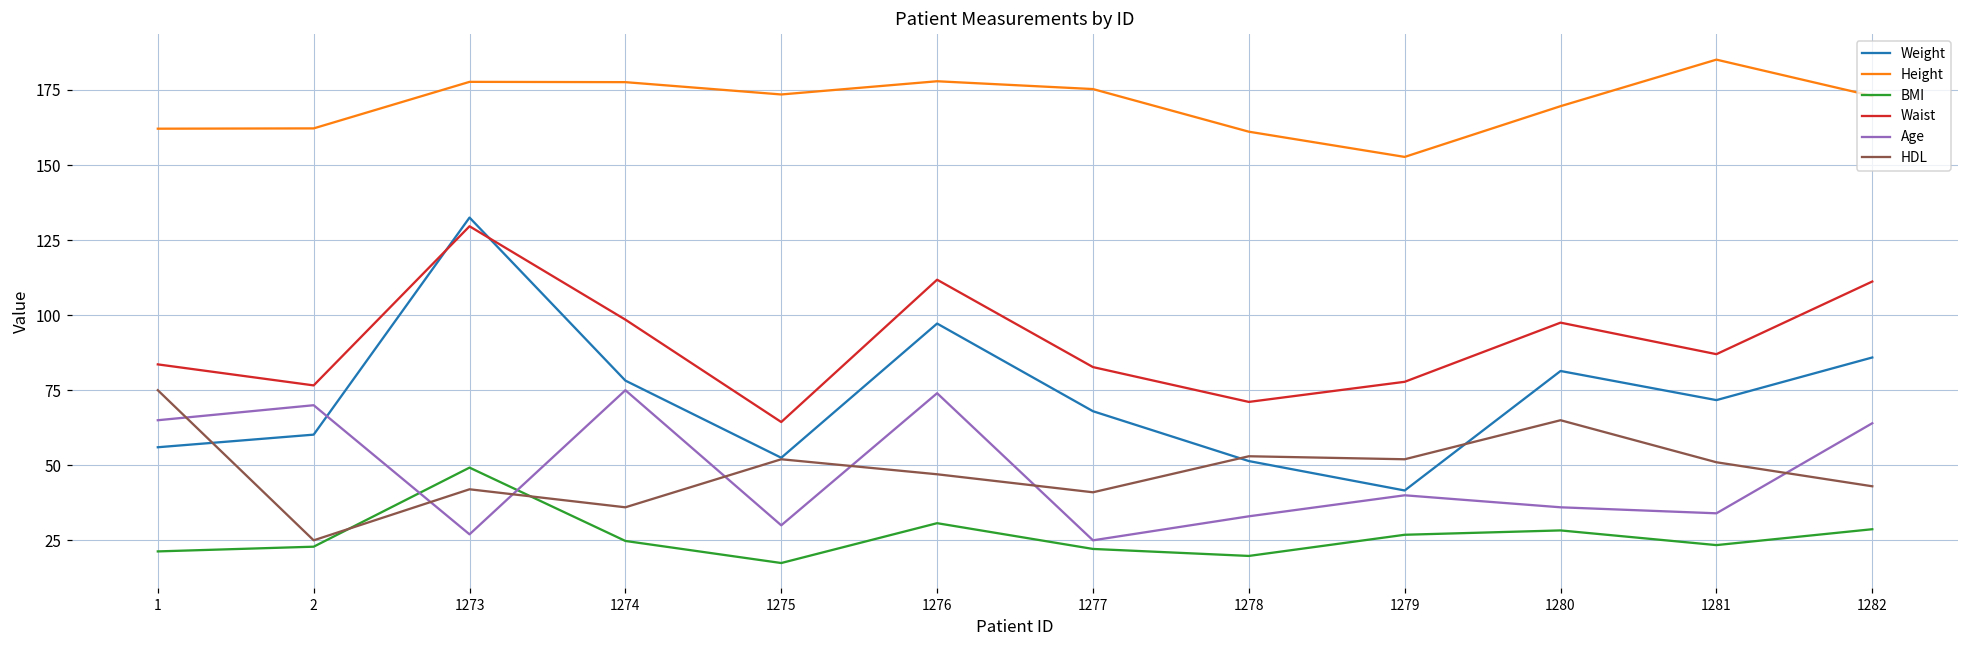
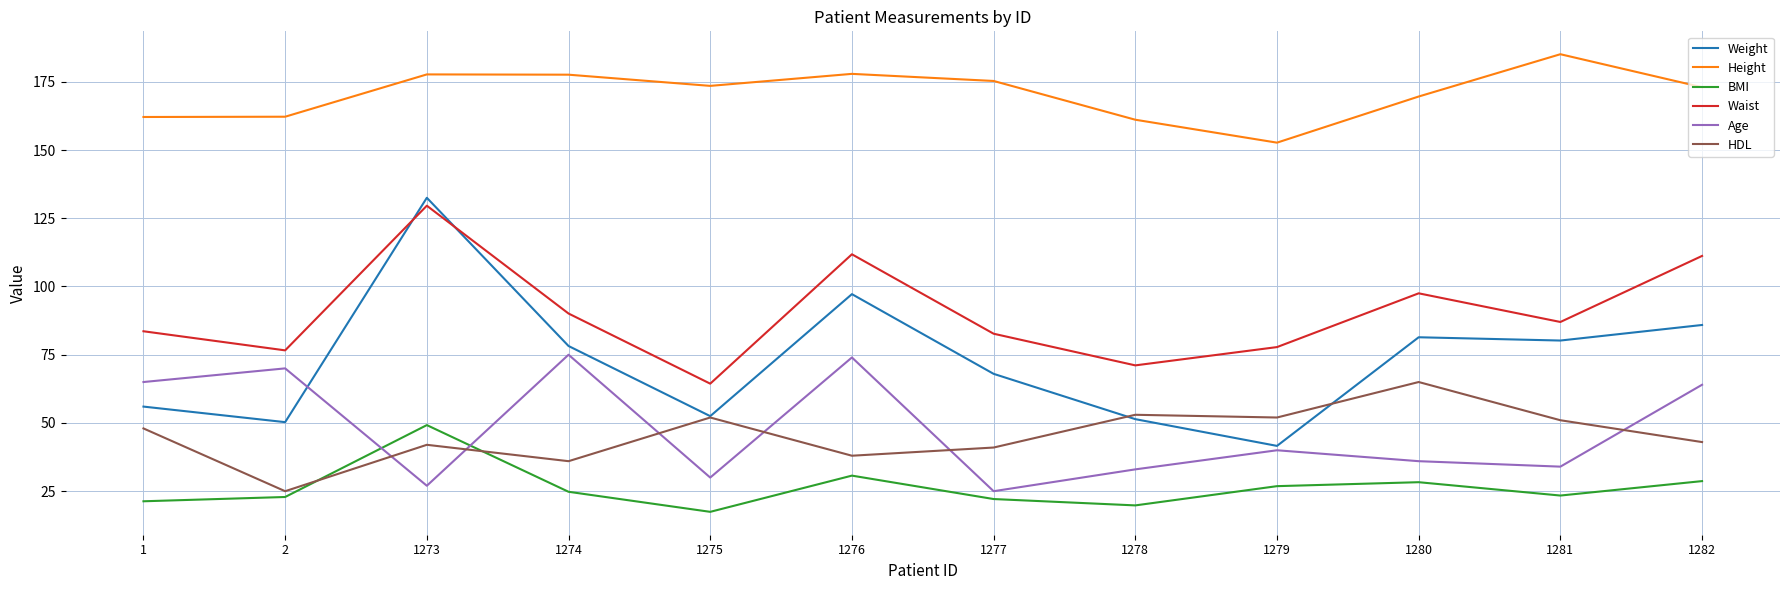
  {
    "Weight": {
      "1": 56,
-     "2": 60,
+     "2": 50,
      "1273": 133,
      "1274": 78,
      "1276": 97,
      "1277": 68,
      "1278": 51,
      "1279": 42,
      "1280": 81,
-     "1281": 72,
+     "1281": 80,
      "1282": 86
    },
    "Height": {
      "1": 162,
      "2": 162,
      "1273": 178,
      "1274": 178,
      "1275": 174,
      "1276": 178,
      "1277": 175,
      "1278": 161,
      "1279": 153,
      "1280": 170,
      "1281": 185
    },
    "BMI": {
      "1": 21,
      "2": 23,
      "1273": 49,
      "1274": 25,
      "1275": 17,
      "1276": 31,
      "1277": 22,
      "1278": 20,
      "1279": 27,
      "1280": 28,
      "1281": 23,
      "1282": 29
    },
    "Waist": {
      "1": 84,
      "2": 77,
      "1273": 130,
-     "1274": 99,
+     "1274": 90,
      "1275": 64,
      "1276": 112,
      "1277": 83,
      "1278": 71,
      "1279": 78,
      "1280": 98,
      "1281": 87,
      "1282": 111
    },
    "Age": {
      "1": 65,
      "2": 70,
      "1273": 27,
      "1274": 75,
      "1275": 30,
      "1276": 74,
      "1277": 25,
      "1278": 33,
      "1279": 40,
      "1280": 36,
      "1281": 34,
      "1282": 64
    },
    "HDL": {
-     "1": 75,
+     "1": 48,
      "2": 25,
      "1273": 42,
      "1274": 36,
-     "1276": 47,
+     "1276": 38,
      "1277": 41,
      "1278": 53,
      "1279": 52,
      "1280": 65,
      "1281": 51,
      "1282": 43
    }
  }
